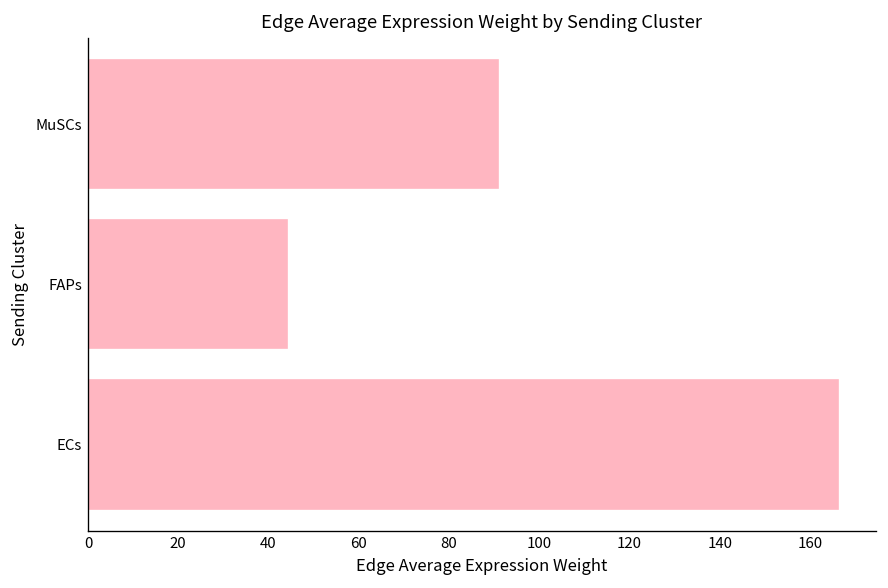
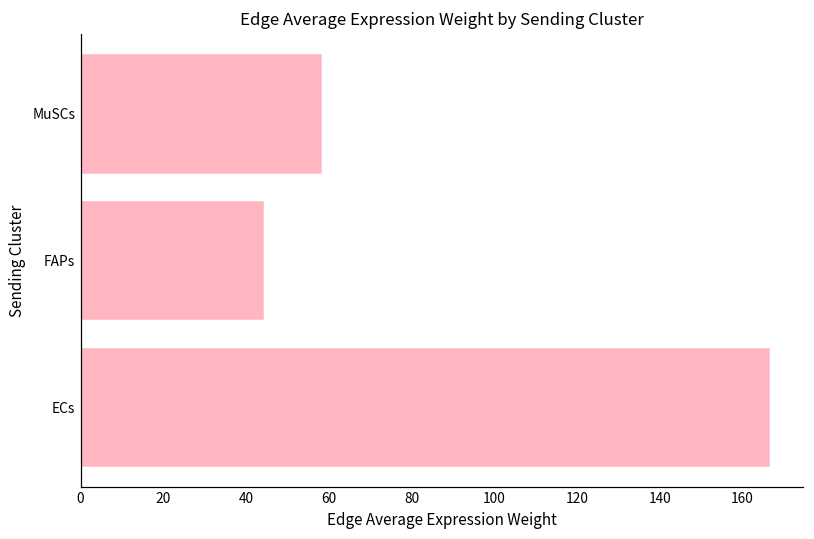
  {
-   "MuSCs": 91,
+   "MuSCs": 58,
    "FAPs": 44,
    "ECs": 166
  }
